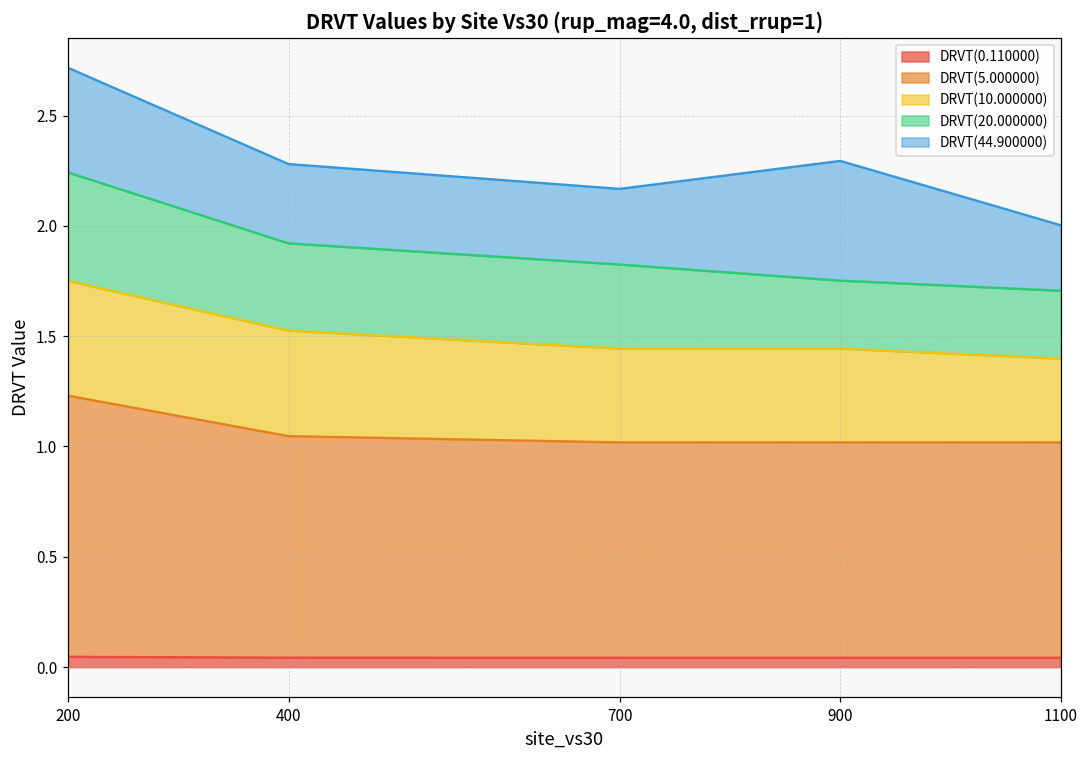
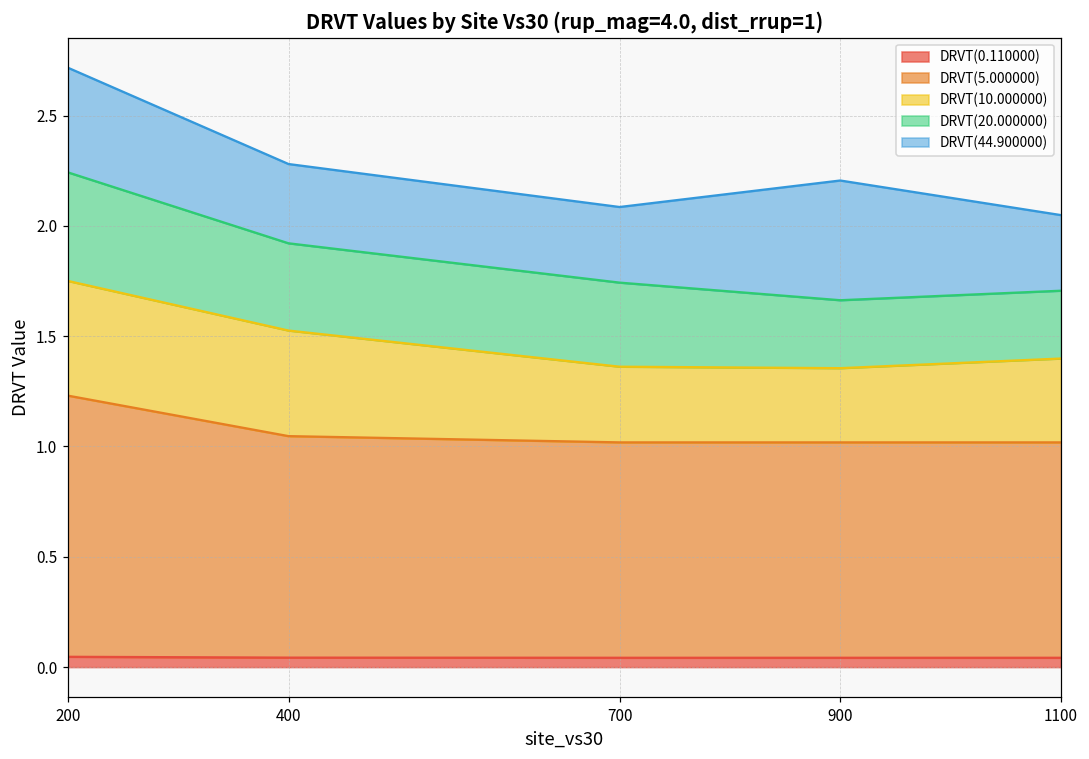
  {
    "DRVT(10.000000)": {
      "200": 0.52,
      "400": 0.48,
-     "700": 0.43,
-     "900": 0.43,
+     "700": 0.34,
+     "900": 0.34,
      "1100": 0.38
    },
    "DRVT(20.000000)": {
      "200": 0.49,
      "400": 0.40,
      "700": 0.38,
      "900": 0.31,
      "1100": 0.31
    },
    "DRVT(44.900000)": {
      "200": 0.47,
      "400": 0.36,
      "700": 0.34,
      "900": 0.54,
-     "1100": 0.30
+     "1100": 0.34
    }
  }
